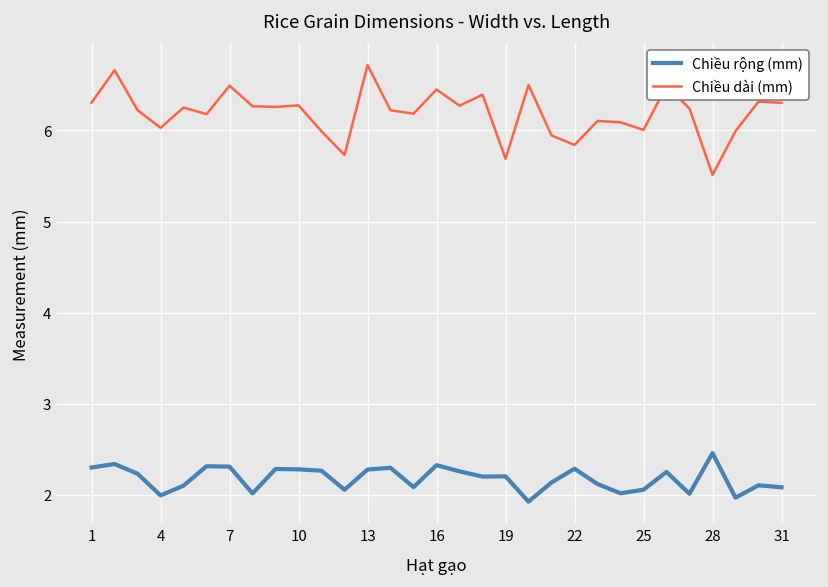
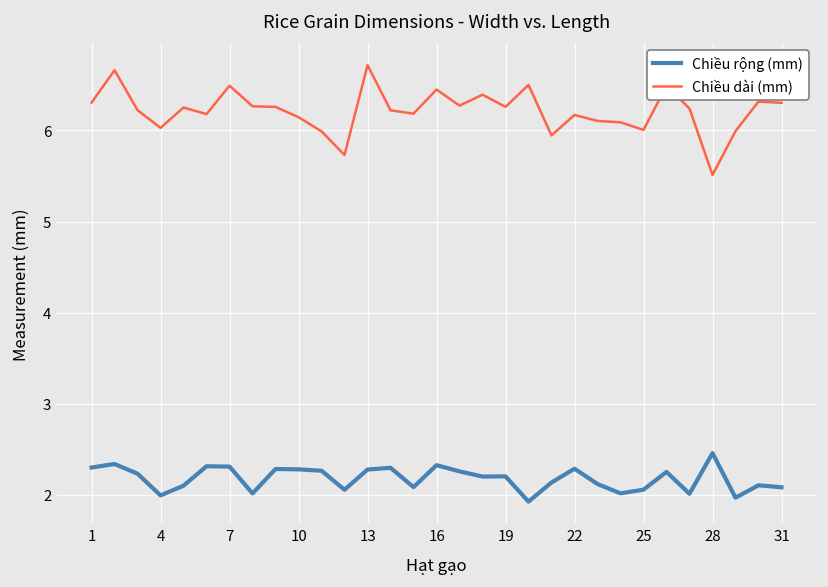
  {
    "Chiều rộng (mm)": {
      "1": 2.3,
      "4": 2.0,
      "7": 2.3,
      "10": 2.3,
      "13": 2.3,
      "16": 2.3,
      "19": 2.2,
      "22": 2.3,
      "25": 2.1,
      "28": 2.5,
      "31": 2.1
    },
    "Chiều dài (mm)": {
      "1": 6.3,
      "4": 6.0,
      "7": 6.5,
-     "10": 6.3,
+     "10": 6.1,
      "13": 6.7,
      "16": 6.4,
-     "19": 5.7,
-     "22": 5.8,
+     "19": 6.3,
+     "22": 6.2,
      "25": 6.0,
      "28": 5.5,
      "31": 6.3
    }
  }
